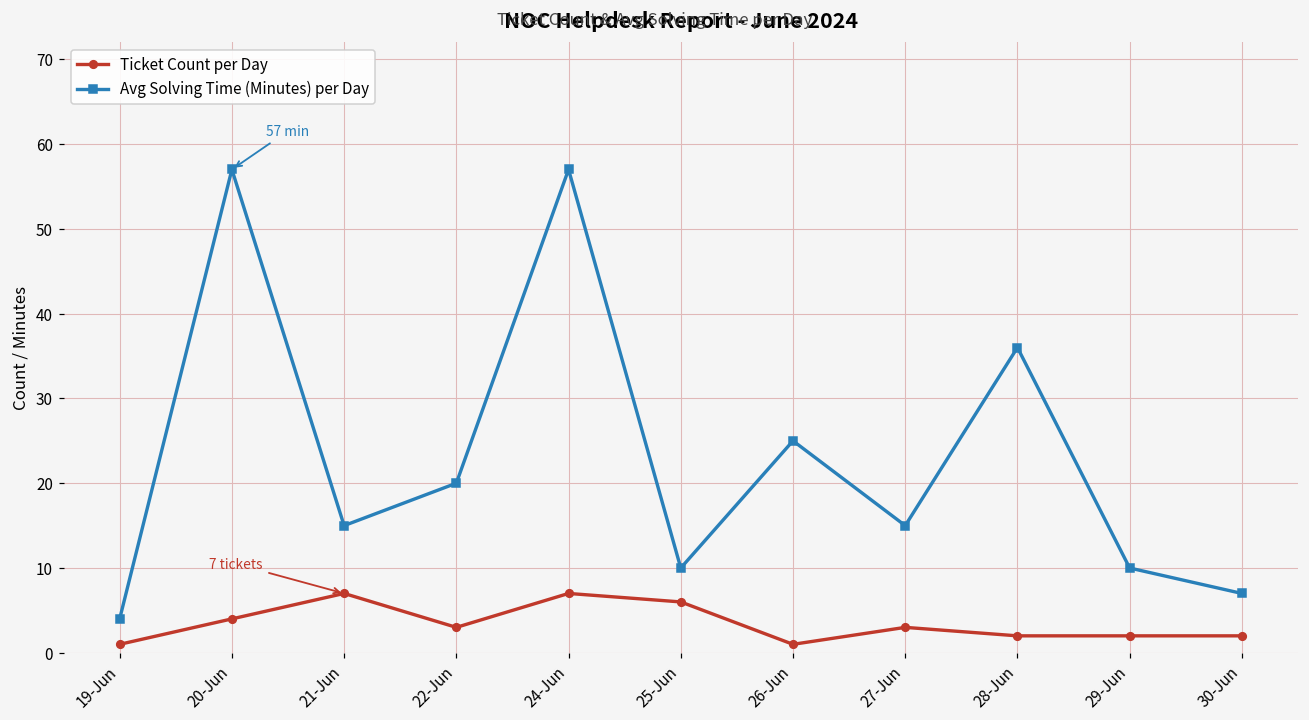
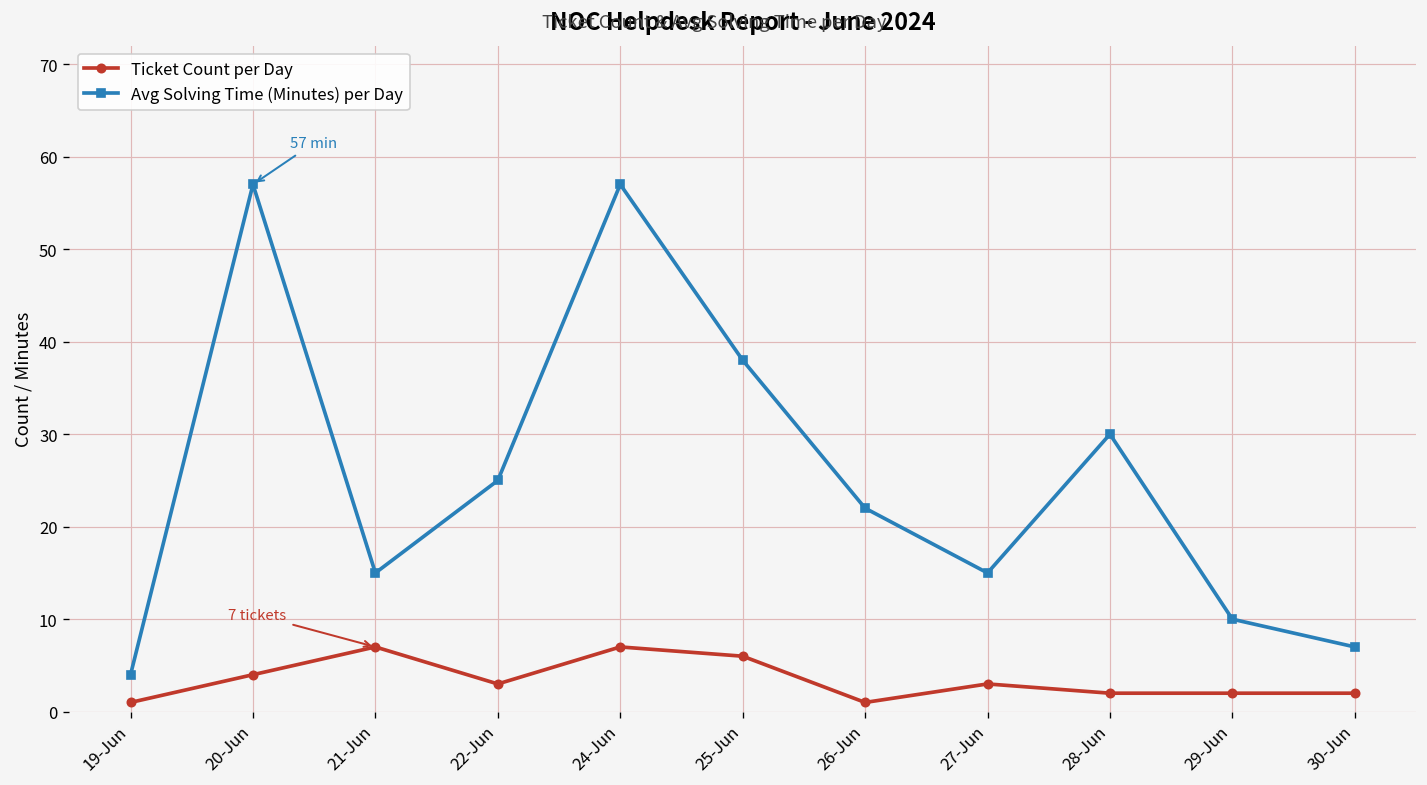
  {
    "Ticket Count per Day": {
      "21-Jun": 7
    },
    "Avg Solving Time (Minutes) per Day": {
      "19-Jun": 4,
      "21-Jun": 15,
-     "22-Jun": 20,
+     "22-Jun": 25,
      "24-Jun": 57,
-     "25-Jun": 10,
-     "26-Jun": 25,
+     "25-Jun": 38,
+     "26-Jun": 22,
      "27-Jun": 15,
-     "28-Jun": 36,
+     "28-Jun": 30,
      "29-Jun": 10,
      "30-Jun": 7
    }
  }
